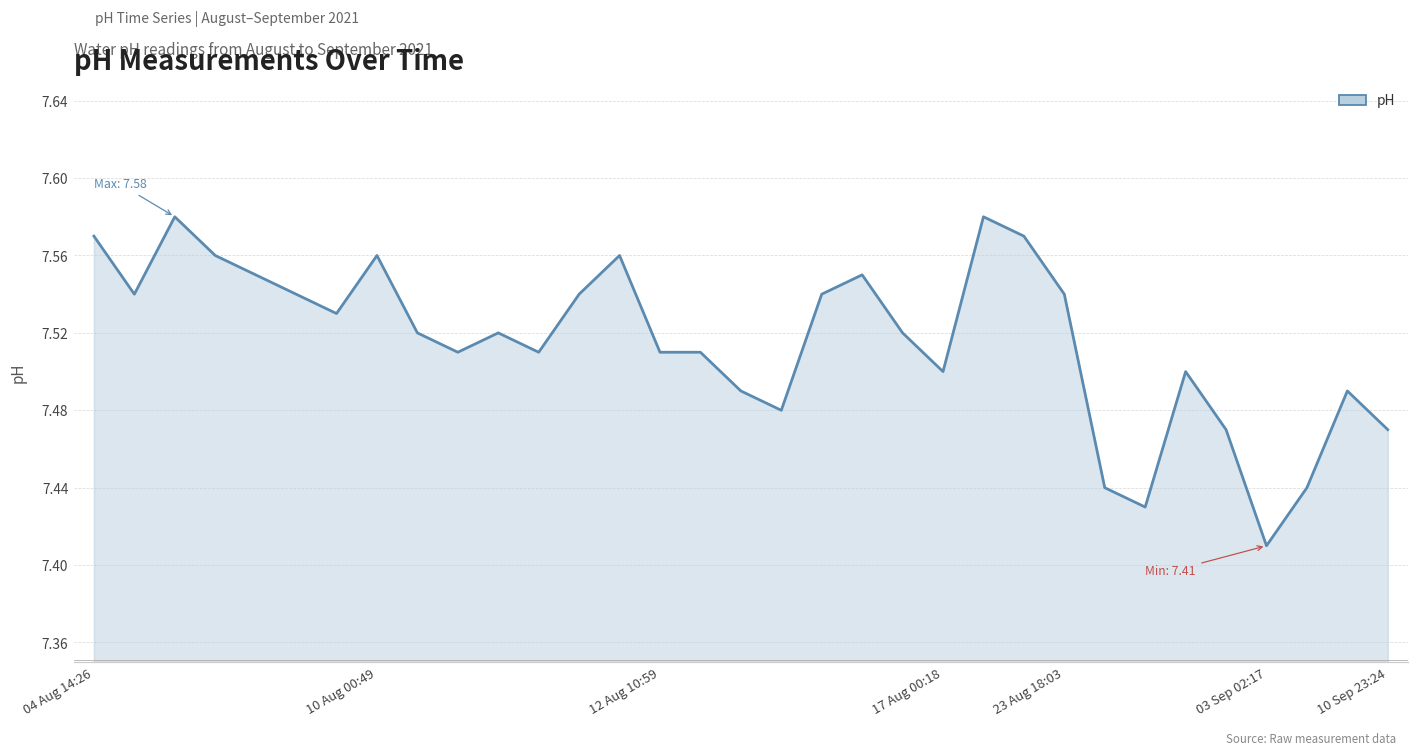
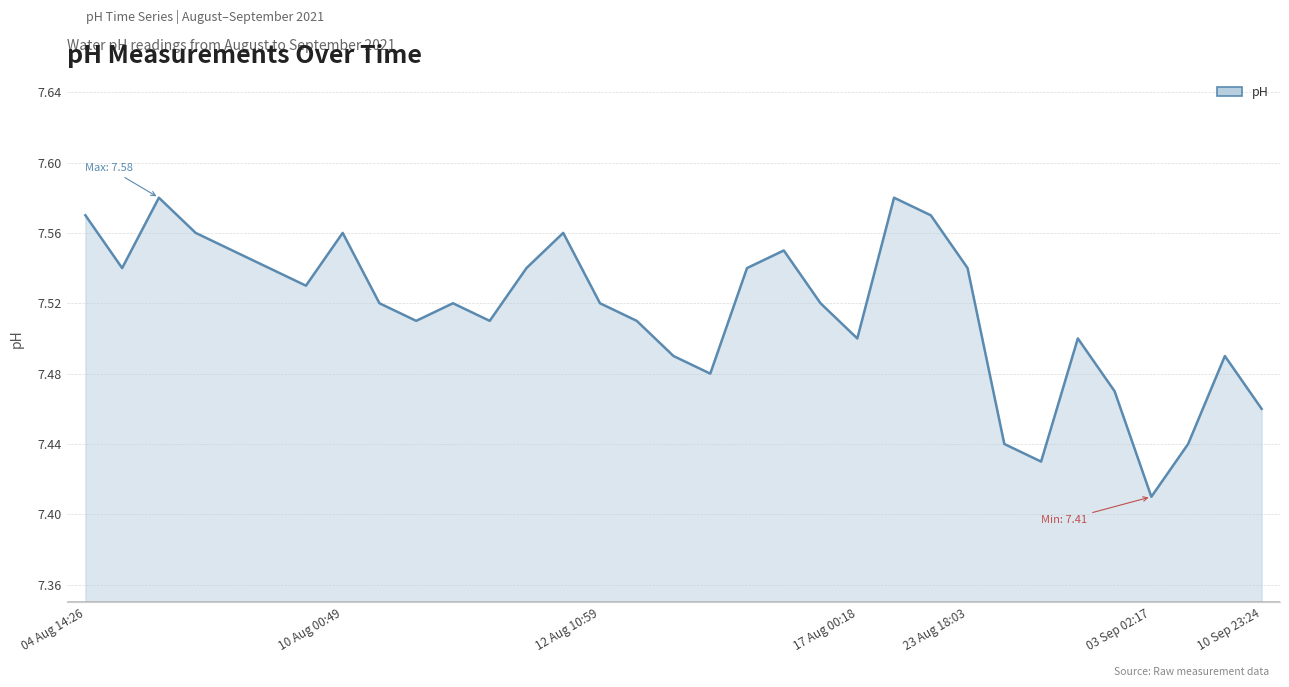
  {
    "04 Aug 14:26": 7.57,
    "10 Aug 00:49": 7.56,
-   "12 Aug 10:59": 7.51,
+   "12 Aug 10:59": 7.52,
    "17 Aug 00:18": 7.50,
    "23 Aug 18:03": 7.54,
-   "10 Sep 23:24": 7.47
+   "10 Sep 23:24": 7.46
  }
